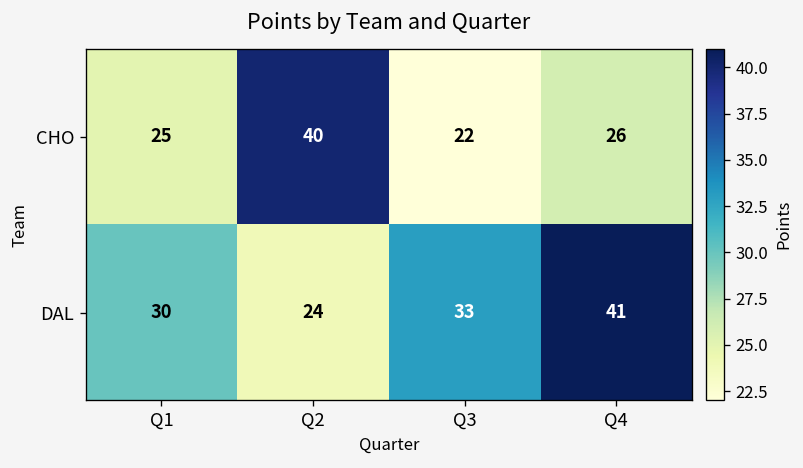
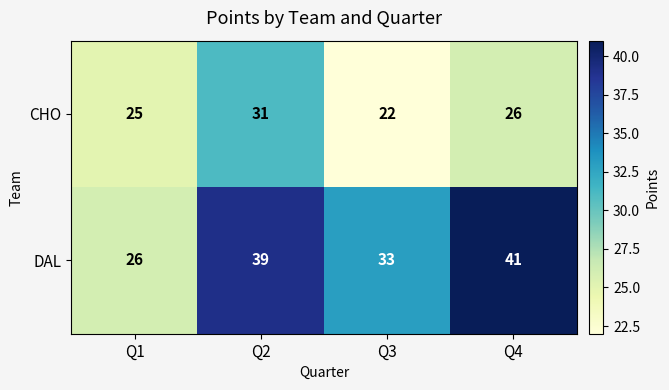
  {
    "CHO": {
      "Q1": 25,
-     "Q2": 40,
+     "Q2": 31,
      "Q3": 22,
      "Q4": 26
    },
    "DAL": {
-     "Q1": 30,
-     "Q2": 24,
+     "Q1": 26,
+     "Q2": 39,
      "Q3": 33,
      "Q4": 41
    }
  }
